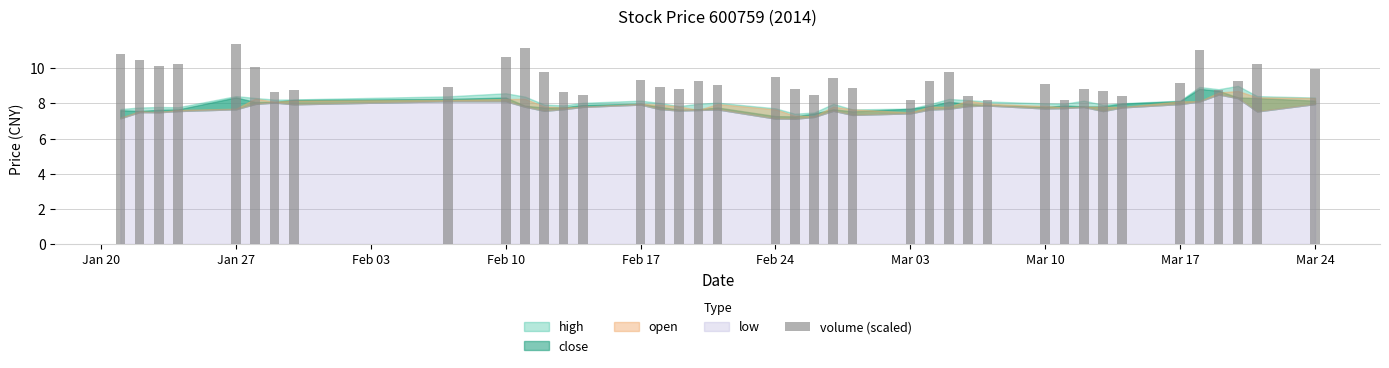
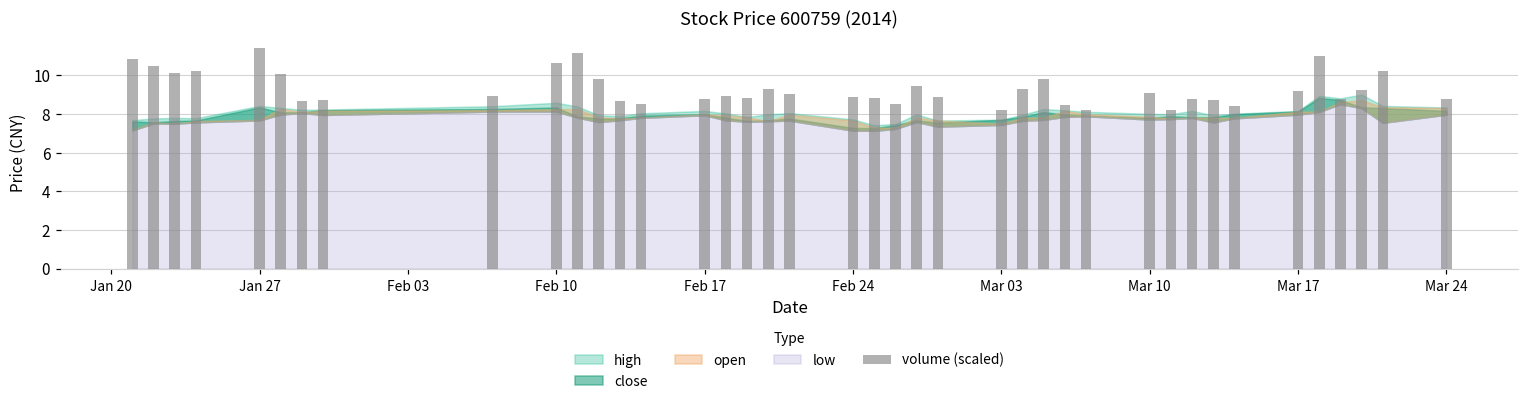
  {
    "volume (scaled)": {
      "Jan 27": 11.4,
      "Feb 10": 10.6,
-     "Feb 17": 9.3,
-     "Feb 24": 9.5,
+     "Feb 17": 8.8,
+     "Feb 24": 8.9,
      "Mar 03": 8.2,
      "Mar 10": 9.1,
      "Mar 17": 9.2,
-     "Mar 24": 10.0
+     "Mar 24": 8.8
    },
    "low": {
      "Mar 17": 8.0,
      "Mar 24": 8.0
    }
  }
